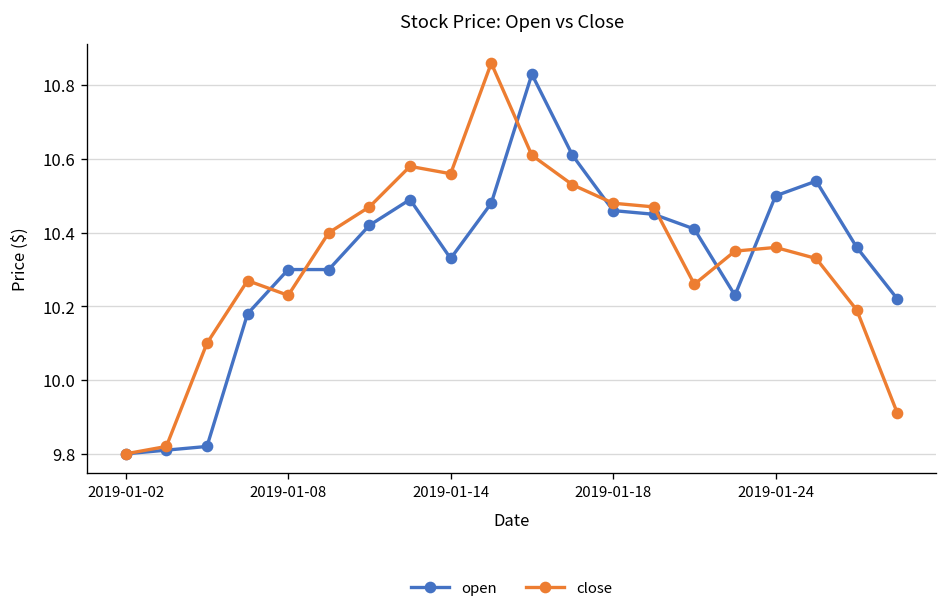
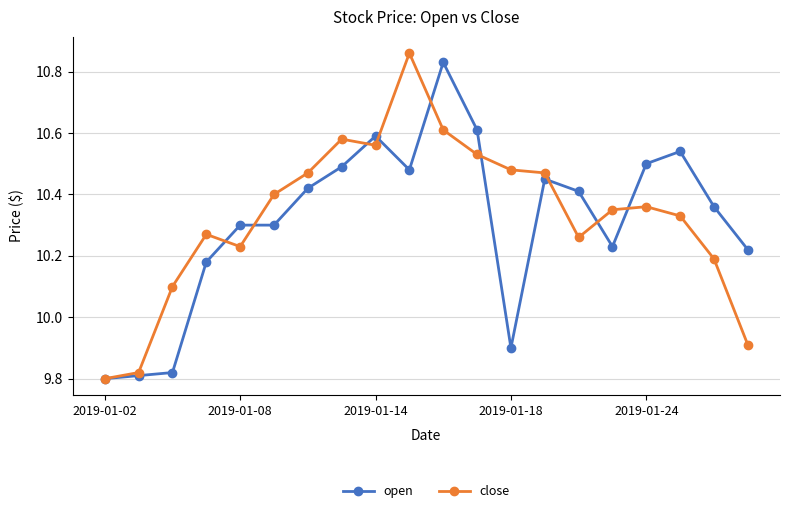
  {
    "open": {
      "2019-01-08": 10.30,
-     "2019-01-14": 10.33,
-     "2019-01-18": 10.46,
+     "2019-01-14": 10.59,
+     "2019-01-18": 9.90,
      "2019-01-24": 10.50
    },
    "close": {
      "2019-01-08": 10.23,
      "2019-01-14": 10.56,
      "2019-01-18": 10.48,
      "2019-01-24": 10.36
    }
  }
